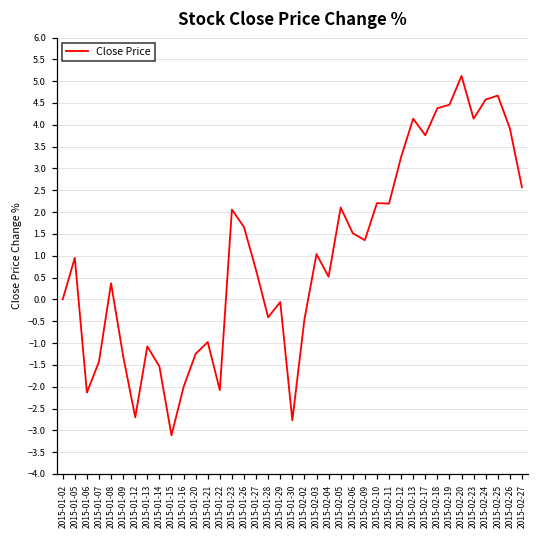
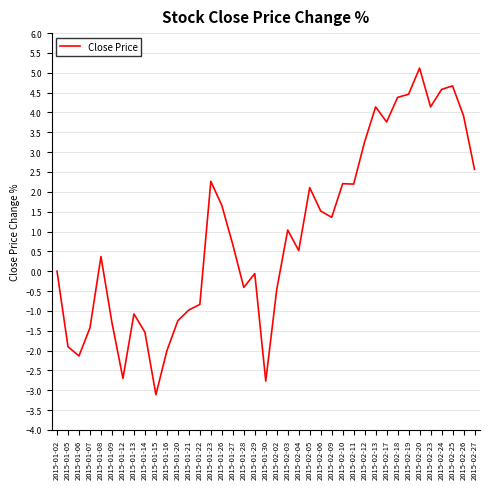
  {
    "2015-01-02": 0.0,
-   "2015-01-05": 1.0,
+   "2015-01-05": -1.9,
    "2015-01-06": -2.1,
    "2015-01-07": -1.4,
    "2015-01-08": 0.4,
    "2015-01-09": -1.3,
    "2015-01-12": -2.7,
    "2015-01-13": -1.1,
    "2015-01-14": -1.5,
    "2015-01-15": -3.1,
    "2015-01-16": -2.0,
    "2015-01-20": -1.2,
    "2015-01-21": -1.0,
-   "2015-01-22": -2.1,
-   "2015-01-23": 2.1,
+   "2015-01-22": -0.8,
+   "2015-01-23": 2.3,
    "2015-01-26": 1.7,
    "2015-01-27": 0.7,
    "2015-01-28": -0.4,
    "2015-01-29": -0.1,
    "2015-01-30": -2.8,
    "2015-02-02": -0.5,
    "2015-02-03": 1.0,
    "2015-02-04": 0.5,
    "2015-02-05": 2.1,
    "2015-02-06": 1.5,
    "2015-02-09": 1.4,
    "2015-02-10": 2.2,
    "2015-02-11": 2.2,
    "2015-02-12": 3.3,
    "2015-02-13": 4.1,
    "2015-02-17": 3.8,
    "2015-02-18": 4.4,
    "2015-02-19": 4.5,
    "2015-02-20": 5.1,
    "2015-02-23": 4.1,
    "2015-02-24": 4.6,
    "2015-02-25": 4.7,
    "2015-02-26": 3.9,
    "2015-02-27": 2.6
  }
